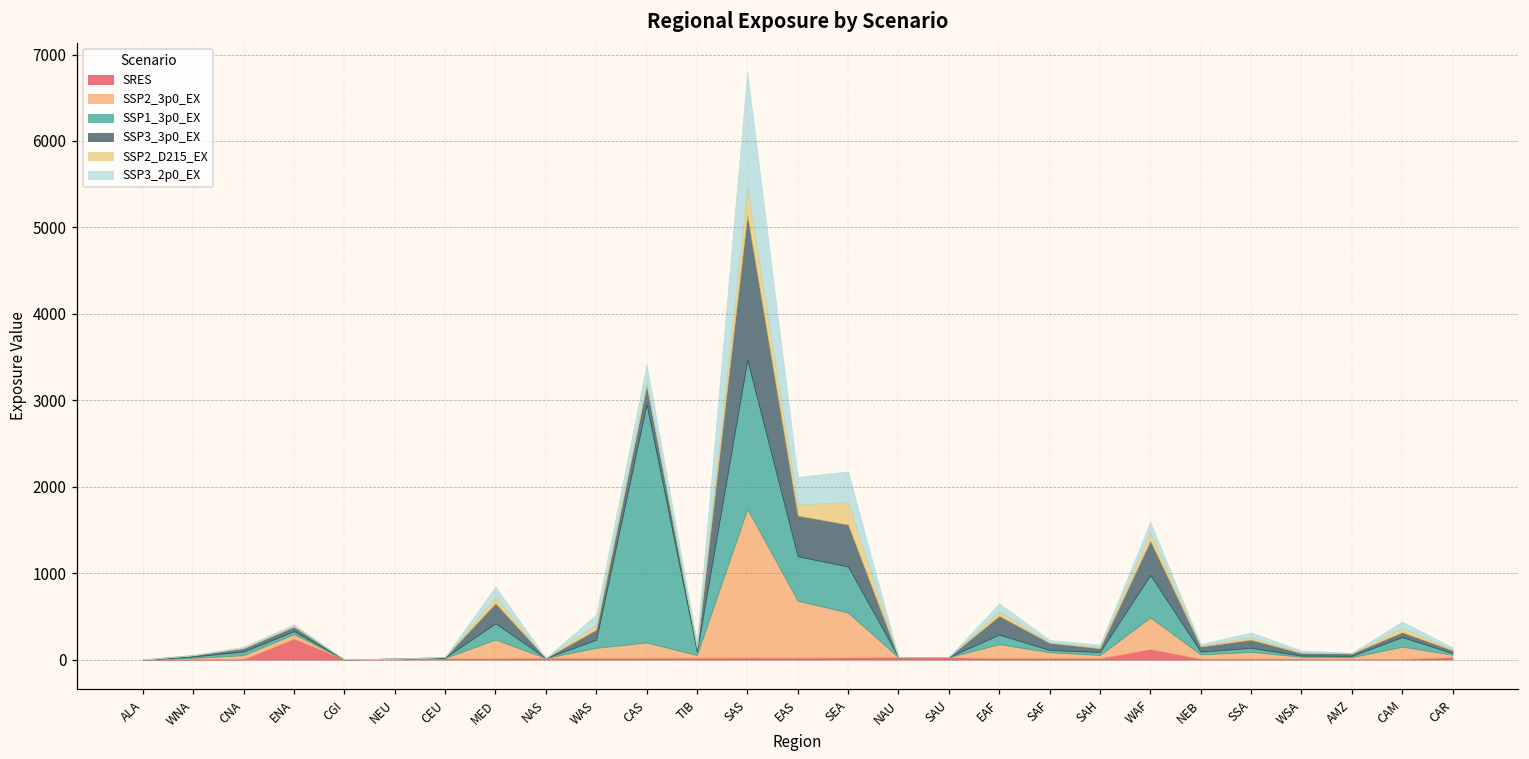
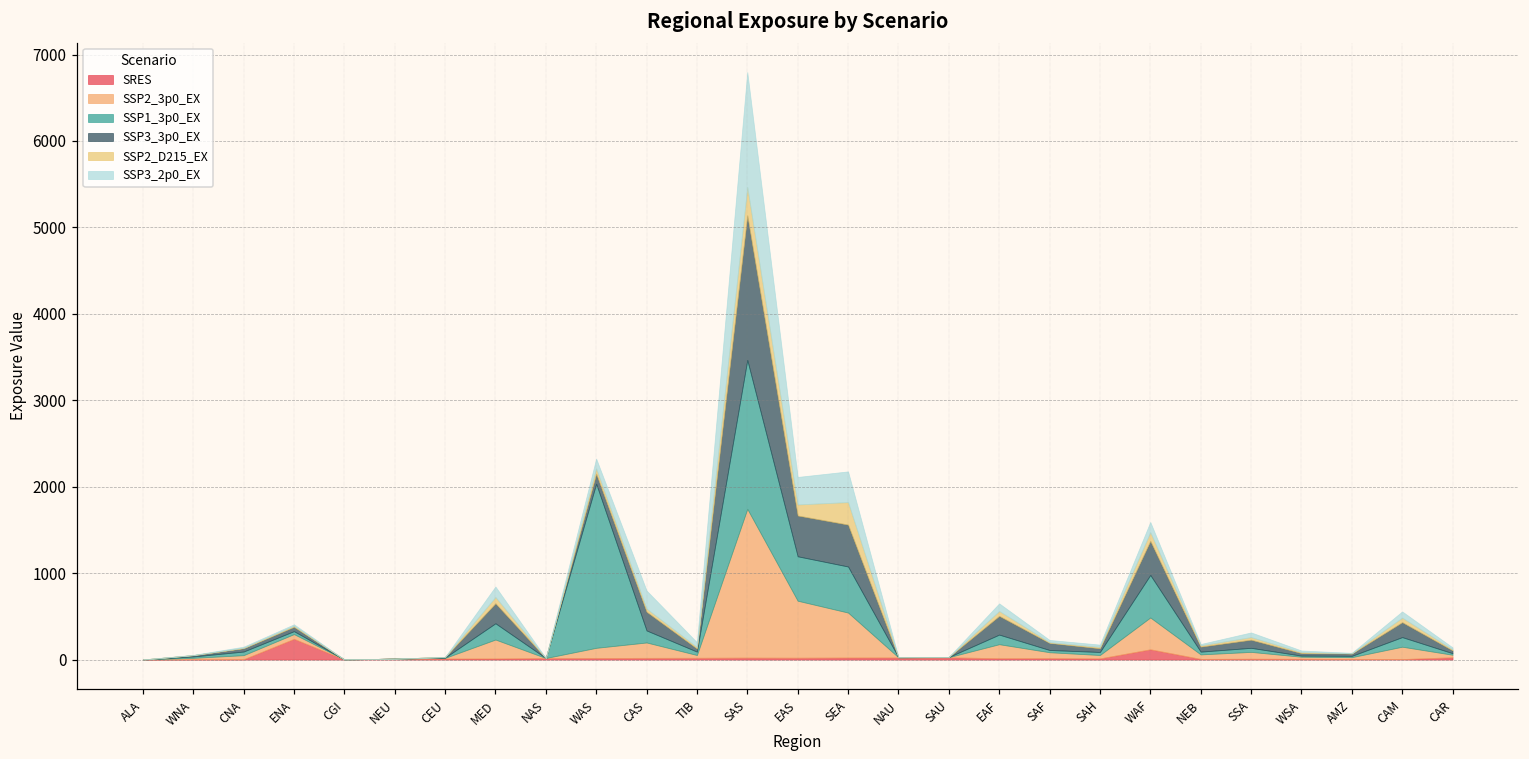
  {
    "SRES": {
      "ENA": 200,
      "WAF": 100
    },
    "SSP1_3p0_EX": {
      "CNA": 0,
      "ENA": 0,
      "MED": 200,
-     "WAS": 100,
-     "CAS": 2800,
+     "WAS": 1900,
+     "CAS": 100,
      "TIB": 0,
      "SAS": 1700,
      "EAS": 500,
      "SEA": 500,
      "EAF": 100,
      "SAH": 0,
      "WAF": 500,
      "SSA": 0,
      "CAM": 100
    },
    "SSP3_3p0_EX": {
      "MED": 200,
      "WAS": 100,
      "CAS": 200,
      "SAS": 1700,
      "EAS": 500,
      "SEA": 500,
      "EAF": 200,
      "WAF": 400,
-     "CAM": 100
+     "CAM": 200
    },
    "SSP3_2p0_EX": {
      "MED": 100,
      "WAS": 100,
      "CAS": 200,
      "TIB": 100,
      "SAS": 1300,
      "EAS": 300,
      "SEA": 400,
      "EAF": 100,
      "WAF": 100,
      "SSA": 100,
      "CAM": 100
    }
  }
